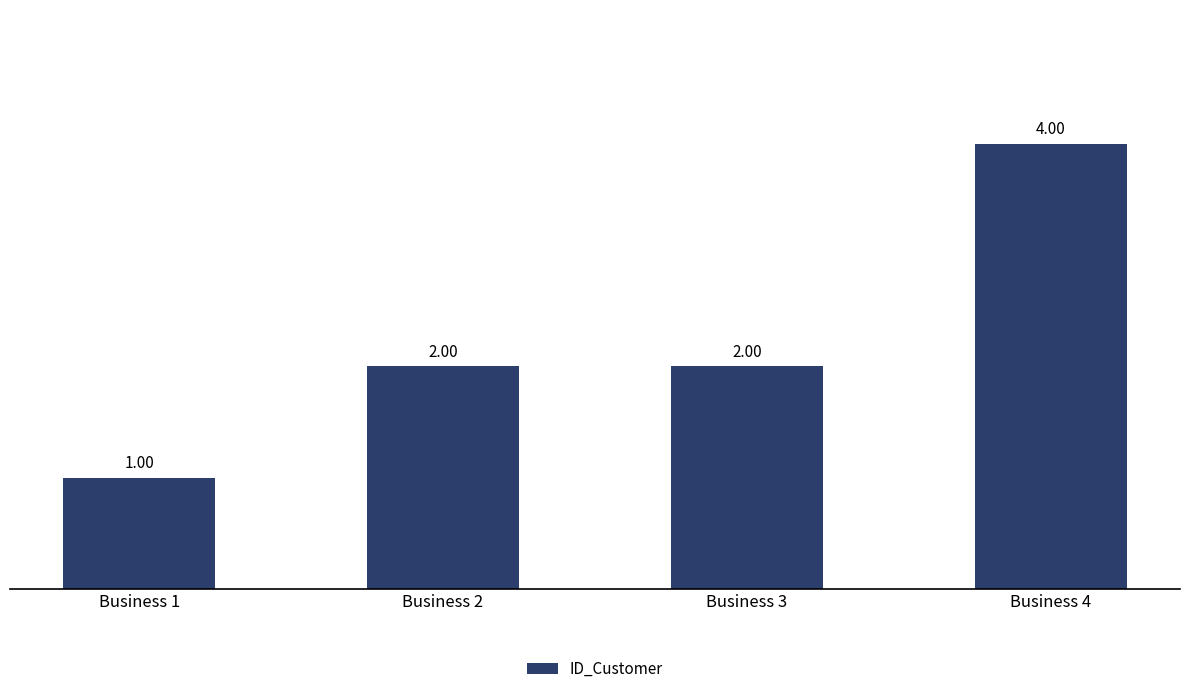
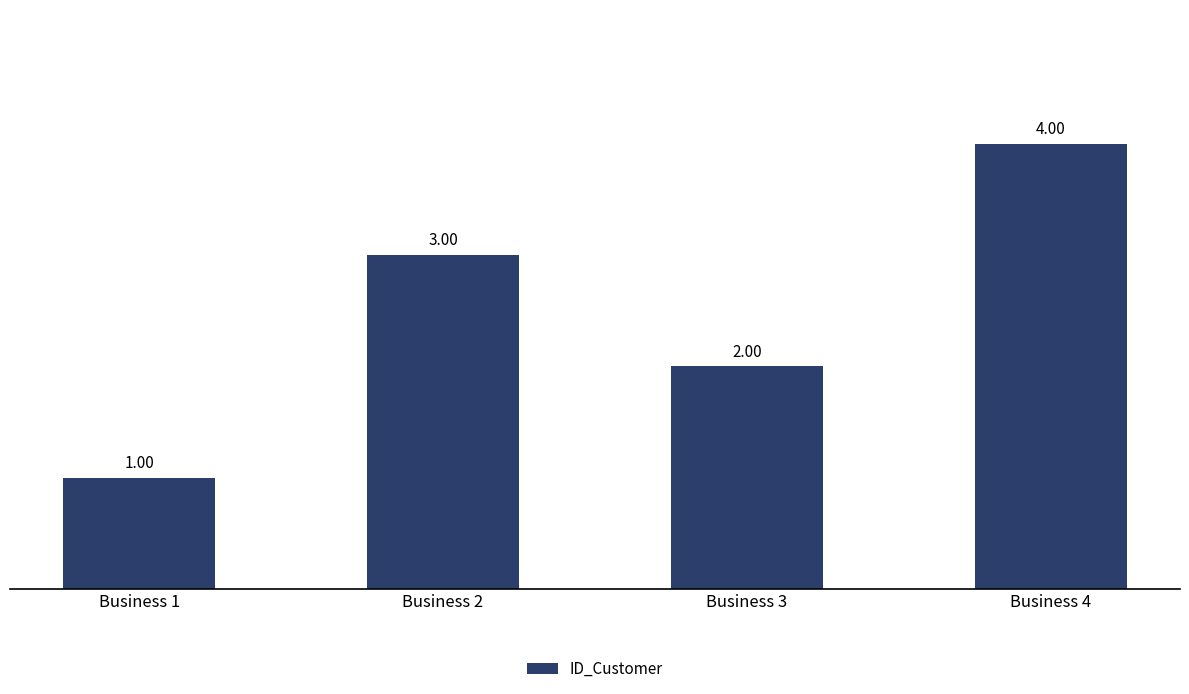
  {
    "Business 1": 1.00,
-   "Business 2": 2.00,
+   "Business 2": 3.00,
    "Business 3": 2.00,
    "Business 4": 4.00
  }
